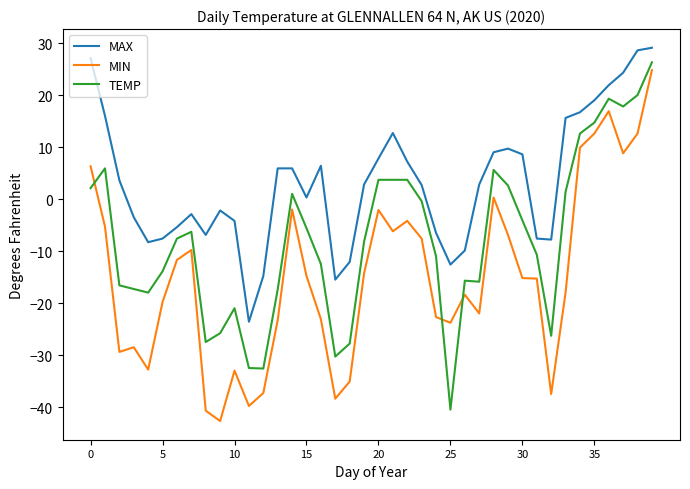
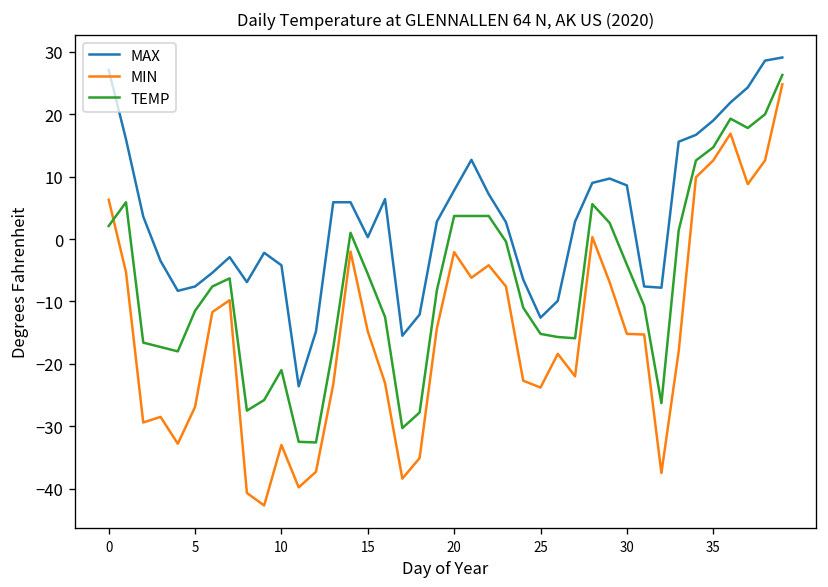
  {
    "MAX": {
      "5": -8,
      "10": -4,
      "15": 0,
      "20": 8,
      "25": -13,
      "30": 9,
      "35": 19
    },
    "MIN": {
      "0": 6,
-     "5": -20,
+     "5": -27,
      "10": -33,
      "15": -15,
      "20": -2,
      "25": -24,
      "30": -15,
      "35": 13
    },
    "TEMP": {
      "0": 2,
-     "5": -14,
+     "5": -12,
      "10": -21,
      "15": -6,
      "20": 4,
-     "25": -41,
+     "25": -15,
      "30": -4,
      "35": 15
    }
  }
